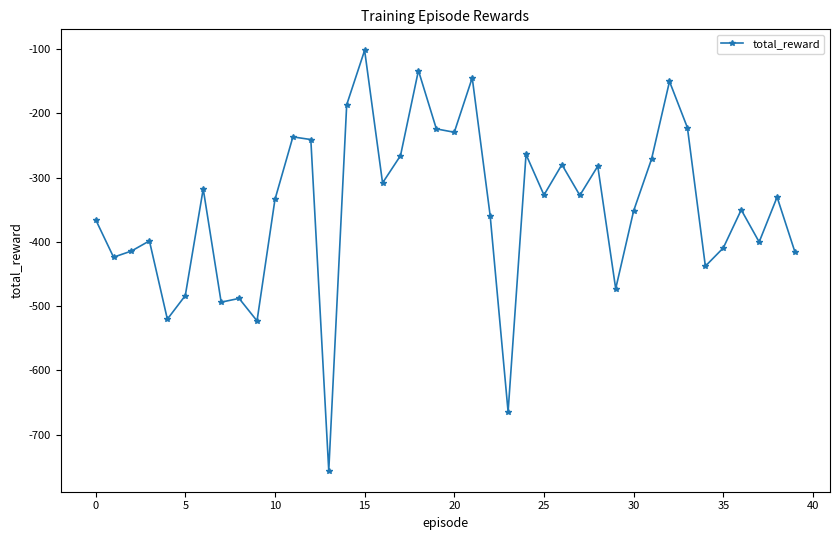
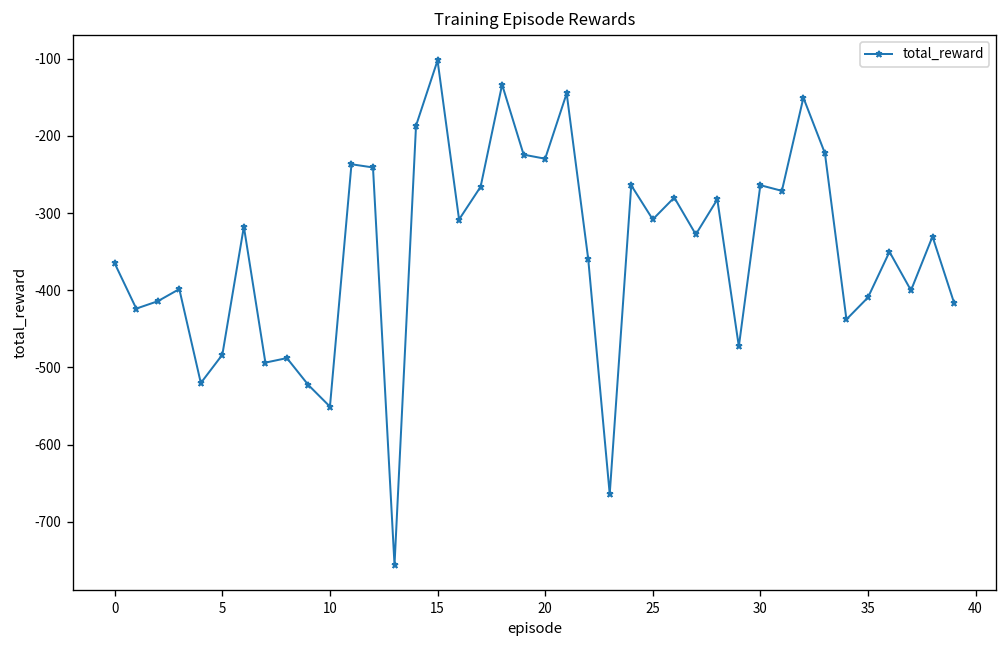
  {
    "0": -370,
    "5": -480,
-   "10": -330,
+   "10": -550,
    "15": -100,
    "20": -230,
-   "25": -330,
-   "30": -350,
+   "25": -310,
+   "30": -260,
    "35": -410
  }
